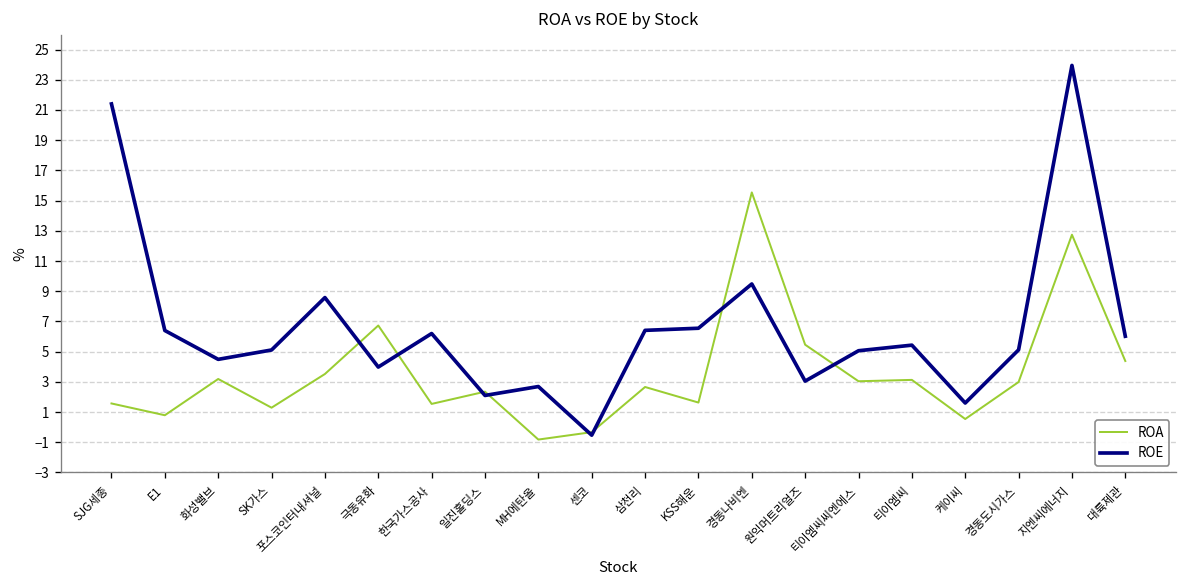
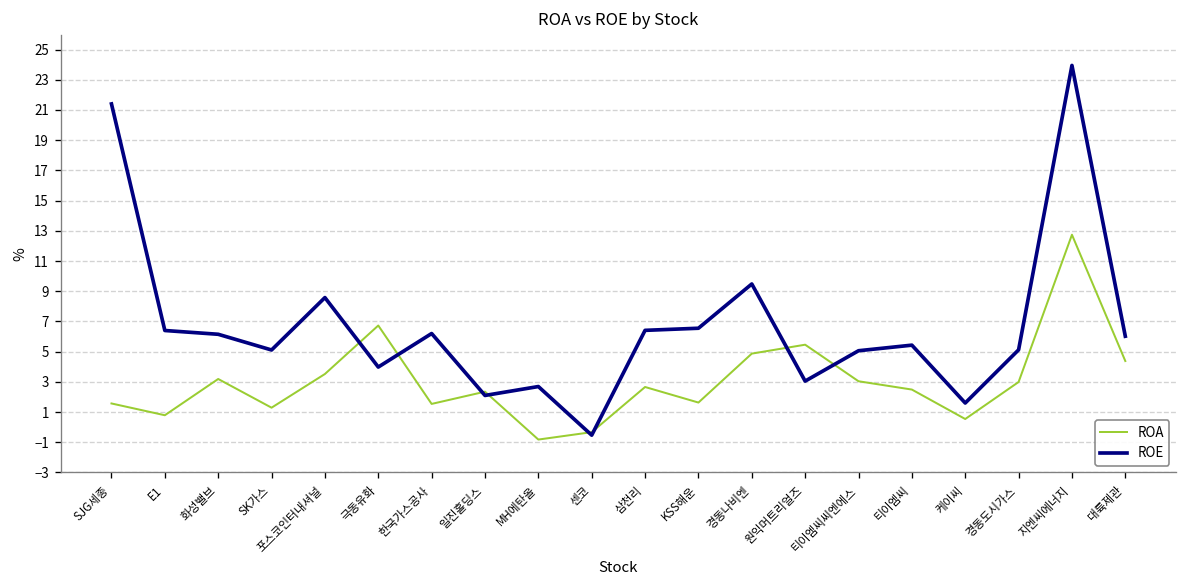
  {
    "ROA": {
      "SJG세종": 1.6,
      "E1": 0.8,
      "화성밸브": 3.2,
      "SK가스": 1.3,
      "포스코인터내셔널": 3.5,
      "극동유화": 6.7,
      "한국가스공사": 1.5,
      "일진홀딩스": 2.4,
      "MH에탄올": -0.8,
      "삼천리": 2.7,
      "KSS해운": 1.6,
-     "경동나비엔": 15.5,
+     "경동나비엔": 4.9,
      "원익머트리얼즈": 5.5,
      "티이엠씨씨엔에스": 3.0,
-     "티이엠씨": 3.1,
+     "티이엠씨": 2.5,
      "케이씨": 0.5,
      "경동도시가스": 3.0,
      "지엔씨에너지": 12.7,
      "대륙제관": 4.4
    },
    "ROE": {
      "SJG세종": 21.4,
      "E1": 6.4,
-     "화성밸브": 4.5,
+     "화성밸브": 6.2,
      "SK가스": 5.1,
      "포스코인터내셔널": 8.6,
      "극동유화": 4.0,
      "한국가스공사": 6.2,
      "일진홀딩스": 2.1,
      "MH에탄올": 2.7,
      "삼천리": 6.4,
      "KSS해운": 6.6,
      "경동나비엔": 9.5,
      "원익머트리얼즈": 3.1,
      "티이엠씨씨엔에스": 5.1,
      "티이엠씨": 5.4,
      "케이씨": 1.6,
      "경동도시가스": 5.1,
      "지엔씨에너지": 24.0,
      "대륙제관": 6.0
    }
  }
